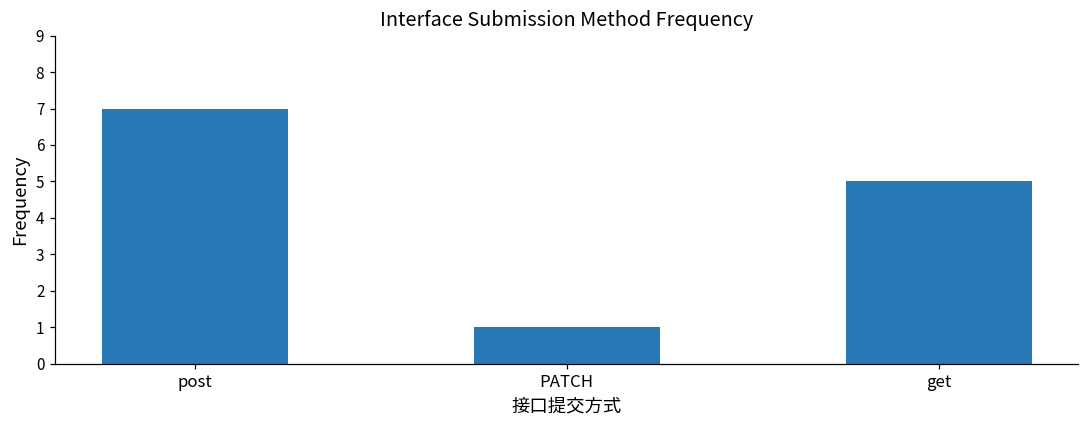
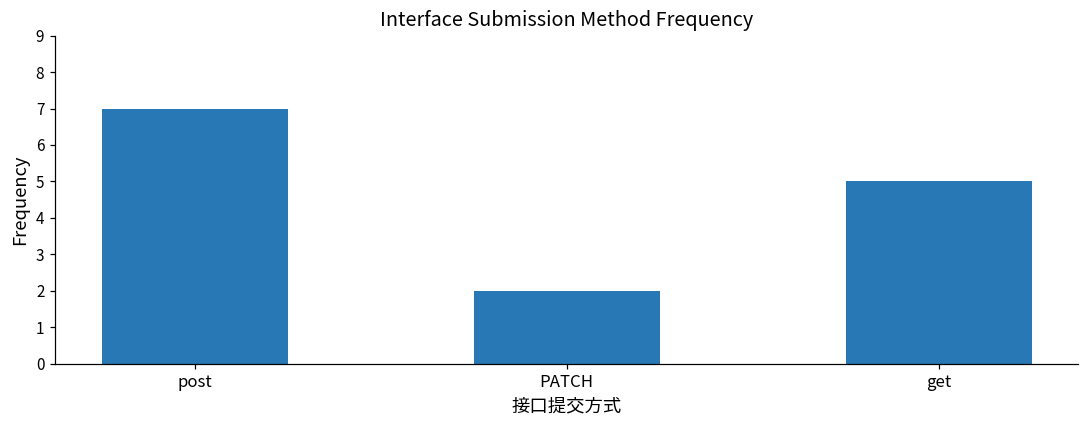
  {
    "post": 7,
-   "PATCH": 1,
+   "PATCH": 2,
    "get": 5
  }
